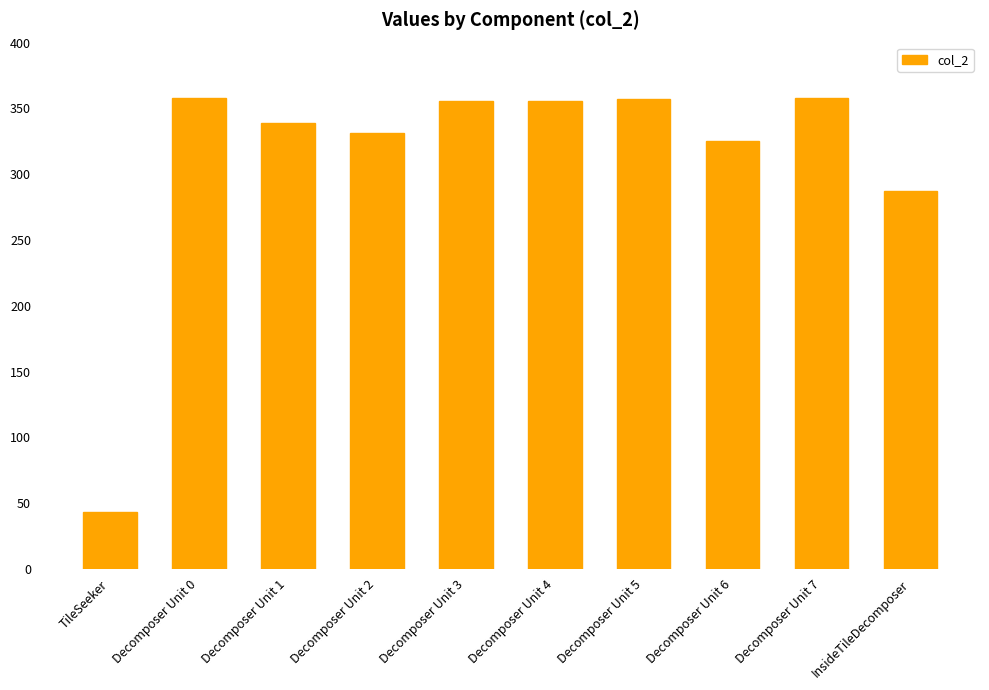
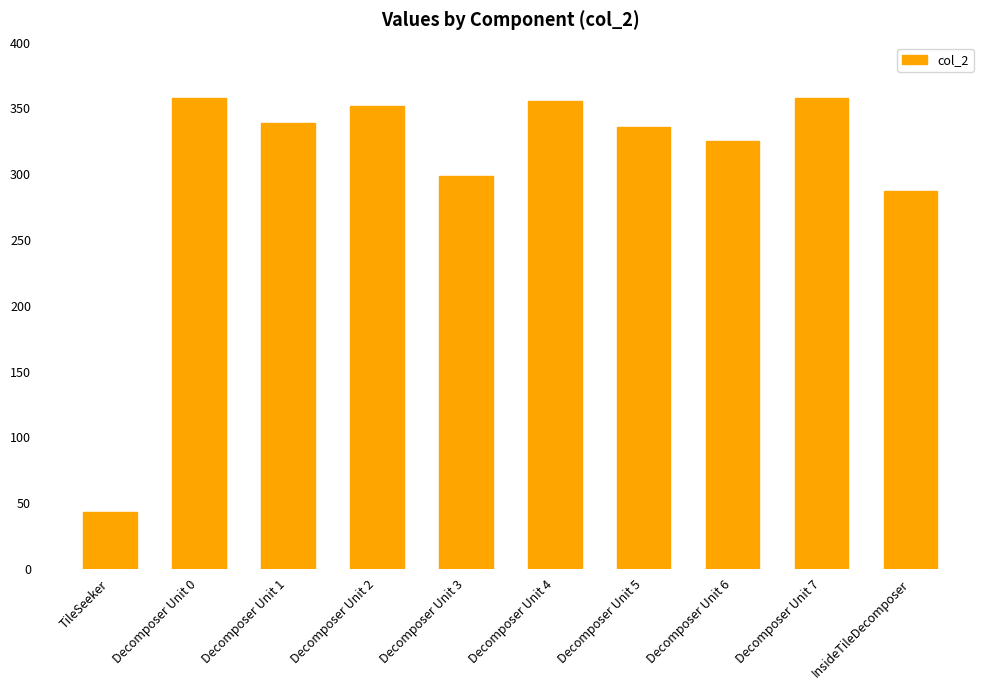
  {
    "TileSeeker": 43,
    "Decomposer Unit 0": 358,
    "Decomposer Unit 1": 339,
-   "Decomposer Unit 2": 331,
-   "Decomposer Unit 3": 356,
+   "Decomposer Unit 2": 352,
+   "Decomposer Unit 3": 299,
    "Decomposer Unit 4": 356,
-   "Decomposer Unit 5": 357,
+   "Decomposer Unit 5": 336,
    "Decomposer Unit 6": 325,
    "Decomposer Unit 7": 358,
    "InsideTileDecomposer": 287
  }
